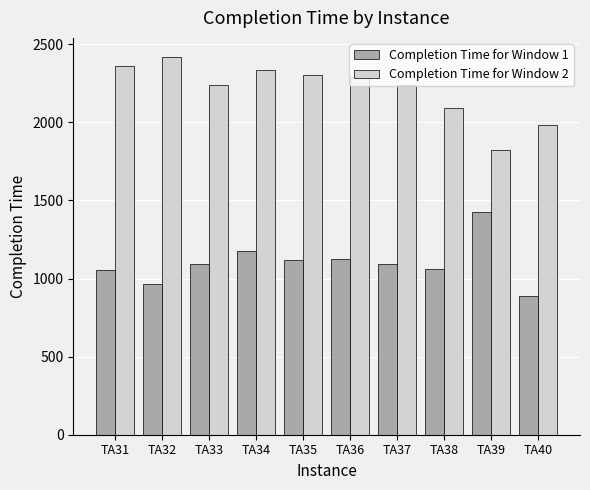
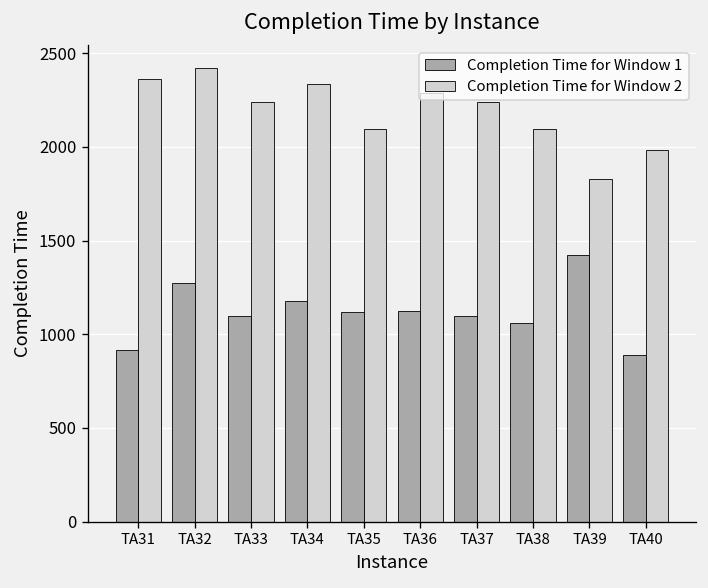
  {
    "Completion Time for Window 1": {
-     "TA31": 1050,
-     "TA32": 960,
+     "TA31": 920,
+     "TA32": 1270,
      "TA33": 1100,
      "TA34": 1180,
      "TA35": 1120,
      "TA36": 1130,
      "TA37": 1100,
      "TA38": 1060,
      "TA39": 1420,
      "TA40": 890
    },
    "Completion Time for Window 2": {
      "TA31": 2360,
      "TA32": 2420,
      "TA33": 2240,
      "TA34": 2330,
-     "TA35": 2300,
+     "TA35": 2090,
      "TA38": 2100,
      "TA39": 1830,
      "TA40": 1980
    }
  }
